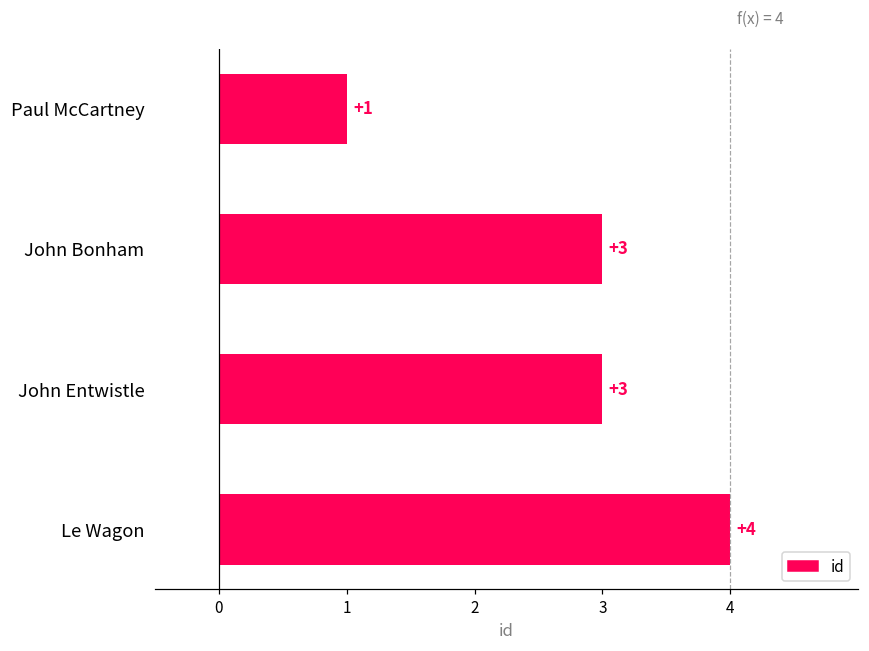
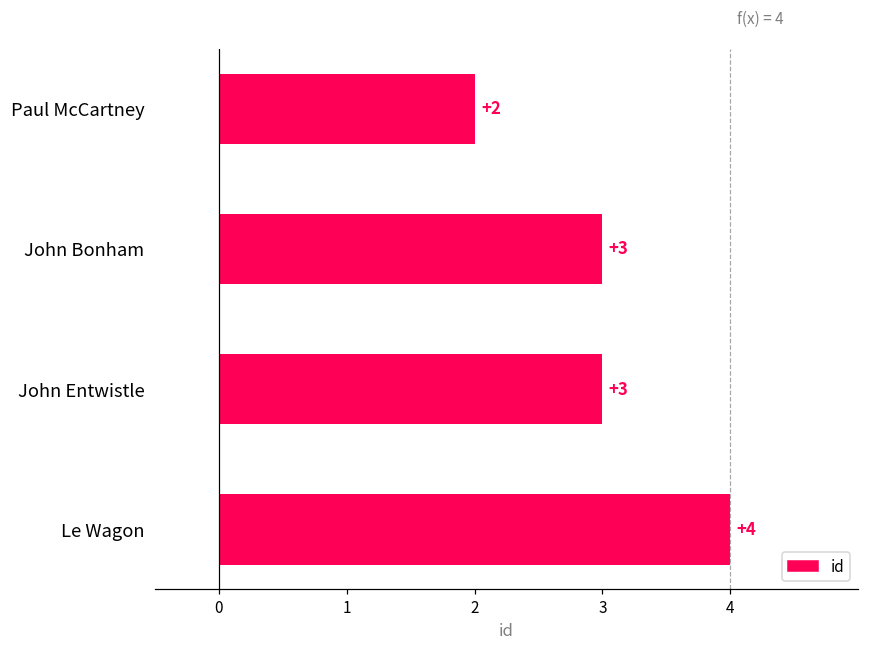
  {
-   "Paul McCartney": "+1",
+   "Paul McCartney": "+2",
    "John Bonham": "+3",
    "John Entwistle": "+3",
    "Le Wagon": "+4"
  }
